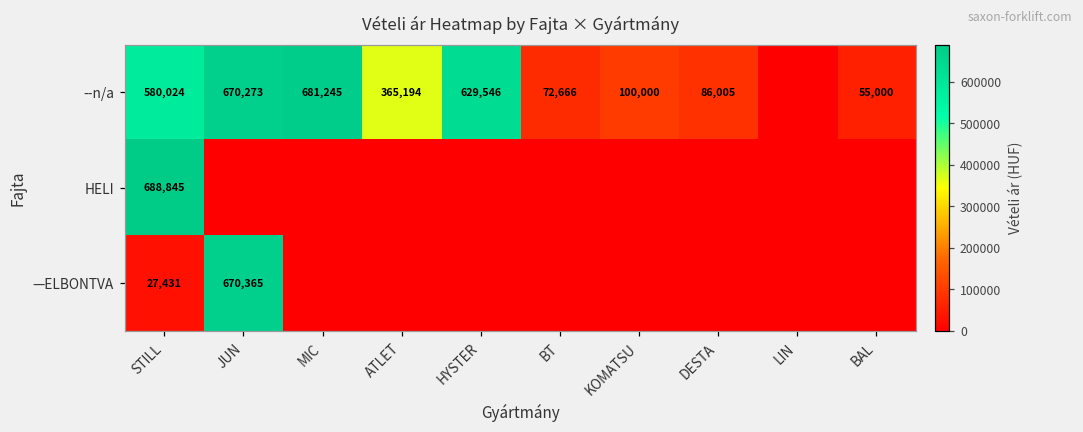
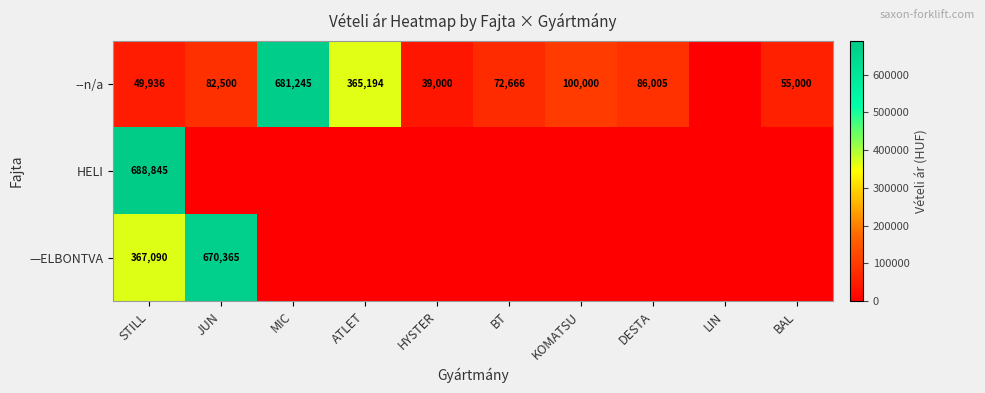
  {
    "--n/a": {
-     "STILL": "580,024",
-     "JUN": "670,273",
+     "STILL": "49,936",
+     "JUN": "82,500",
      "MIC": "681,245",
      "ATLET": "365,194",
-     "HYSTER": "629,546",
+     "HYSTER": "39,000",
      "BT": "72,666",
      "KOMATSU": "100,000",
      "DESTA": "86,005",
      "BAL": "55,000"
    },
    "HELI": {
      "STILL": "688,845"
    },
    "—ELBONTVA": {
-     "STILL": "27,431",
+     "STILL": "367,090",
      "JUN": "670,365"
    }
  }
